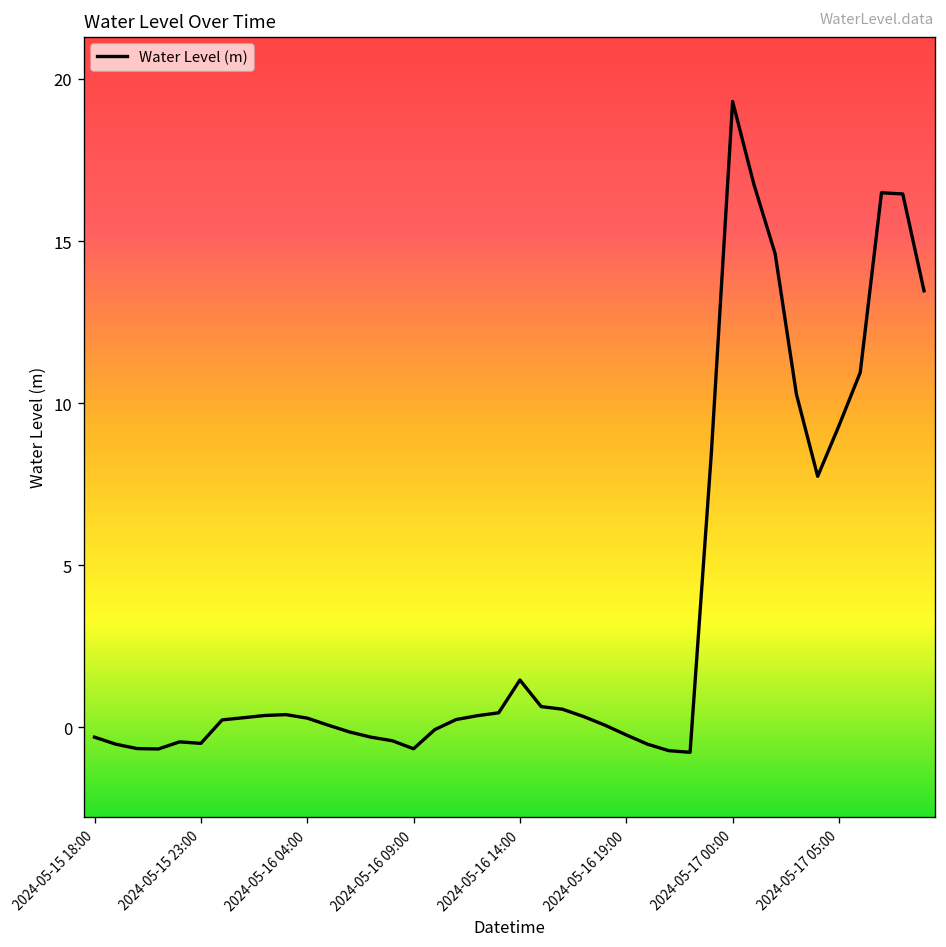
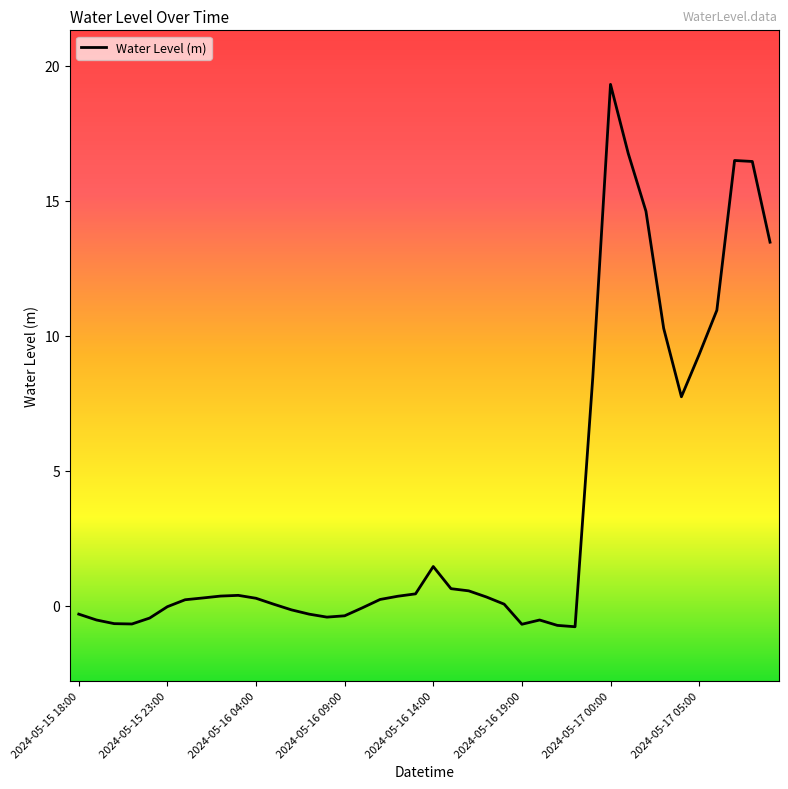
  {
    "2024-05-15 18:00": -0.3,
-   "2024-05-15 23:00": -0.5,
+   "2024-05-15 23:00": 0.0,
    "2024-05-16 04:00": 0.3,
-   "2024-05-16 09:00": -0.7,
+   "2024-05-16 09:00": -0.4,
    "2024-05-16 14:00": 1.5,
-   "2024-05-16 19:00": -0.2,
+   "2024-05-16 19:00": -0.7,
    "2024-05-17 00:00": 19.3,
    "2024-05-17 05:00": 9.3
  }
